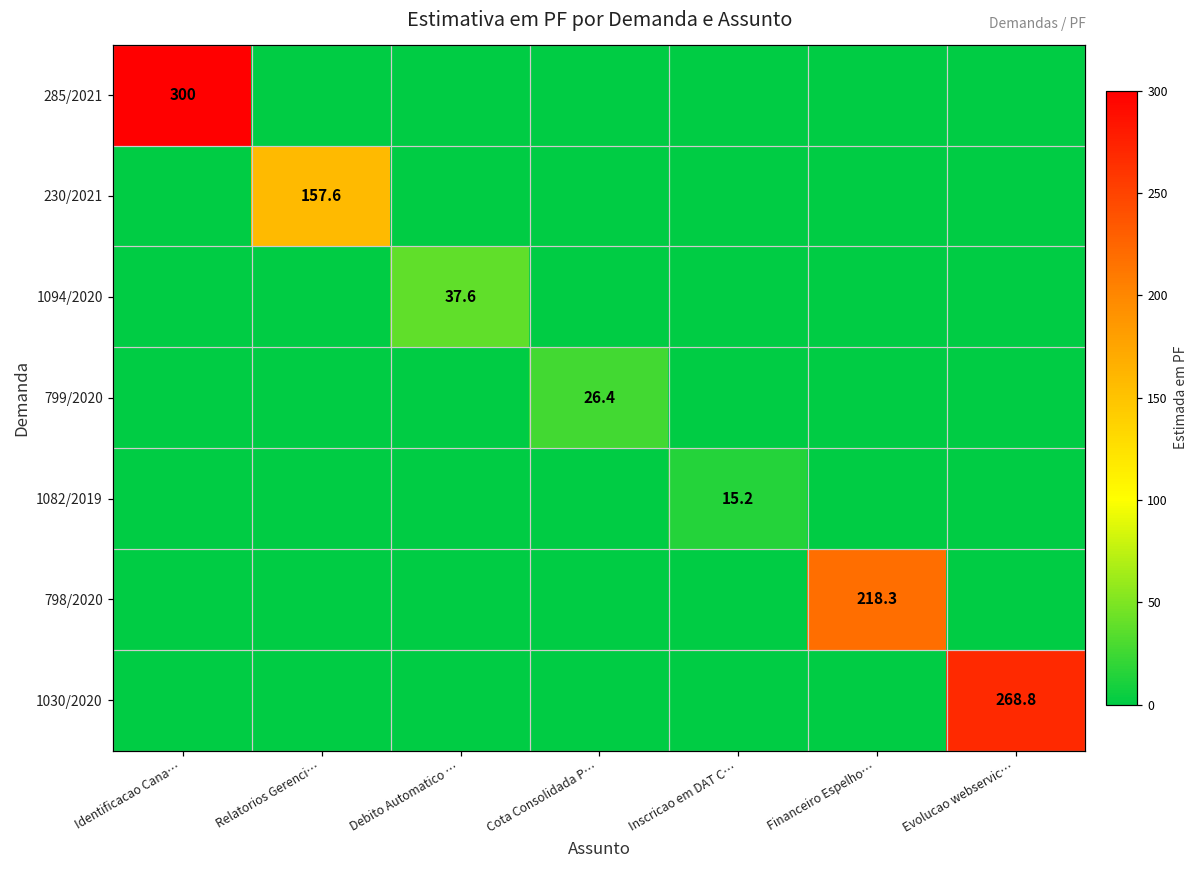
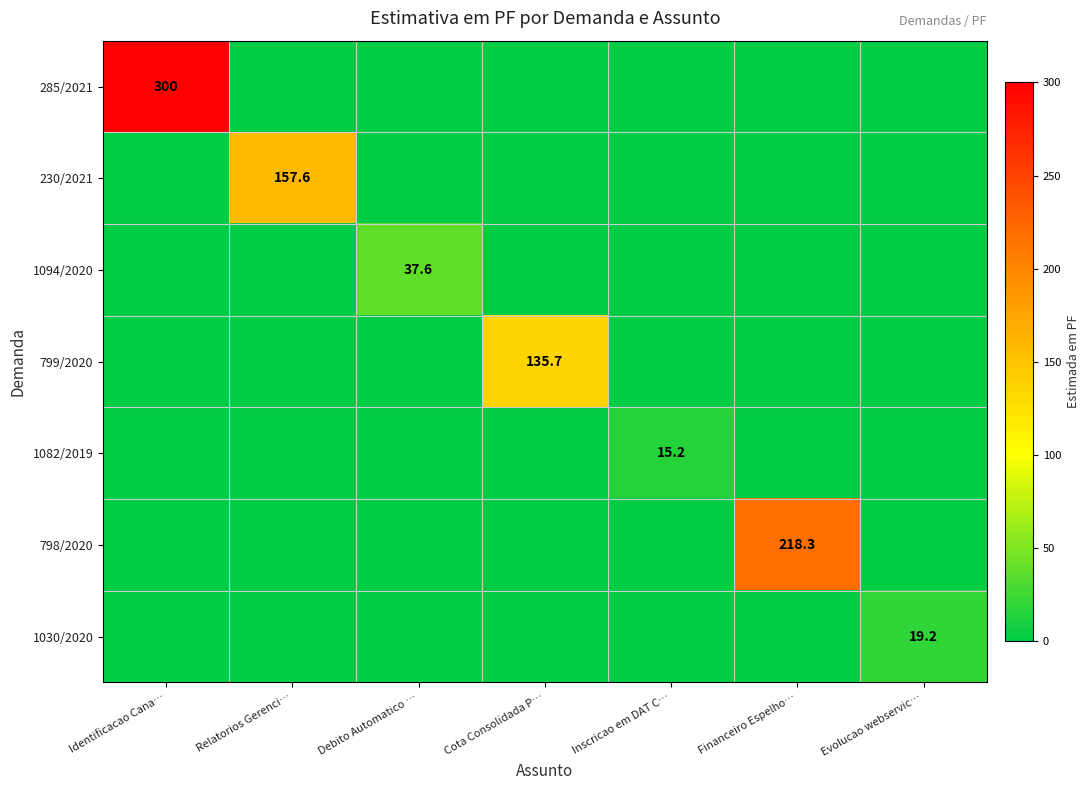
  {
    "285/2021": {
      "Identificacao Cana…": 300
    },
    "230/2021": {
      "Relatorios Gerenci…": 157.6
    },
    "1094/2020": {
      "Debito Automatico …": 37.6
    },
    "799/2020": {
-     "Cota Consolidada P…": 26.4
+     "Cota Consolidada P…": 135.7
    },
    "1082/2019": {
      "Inscricao em DAT C…": 15.2
    },
    "798/2020": {
      "Financeiro Espelho…": 218.3
    },
    "1030/2020": {
-     "Evolucao webservic…": 268.8
+     "Evolucao webservic…": 19.2
    }
  }
